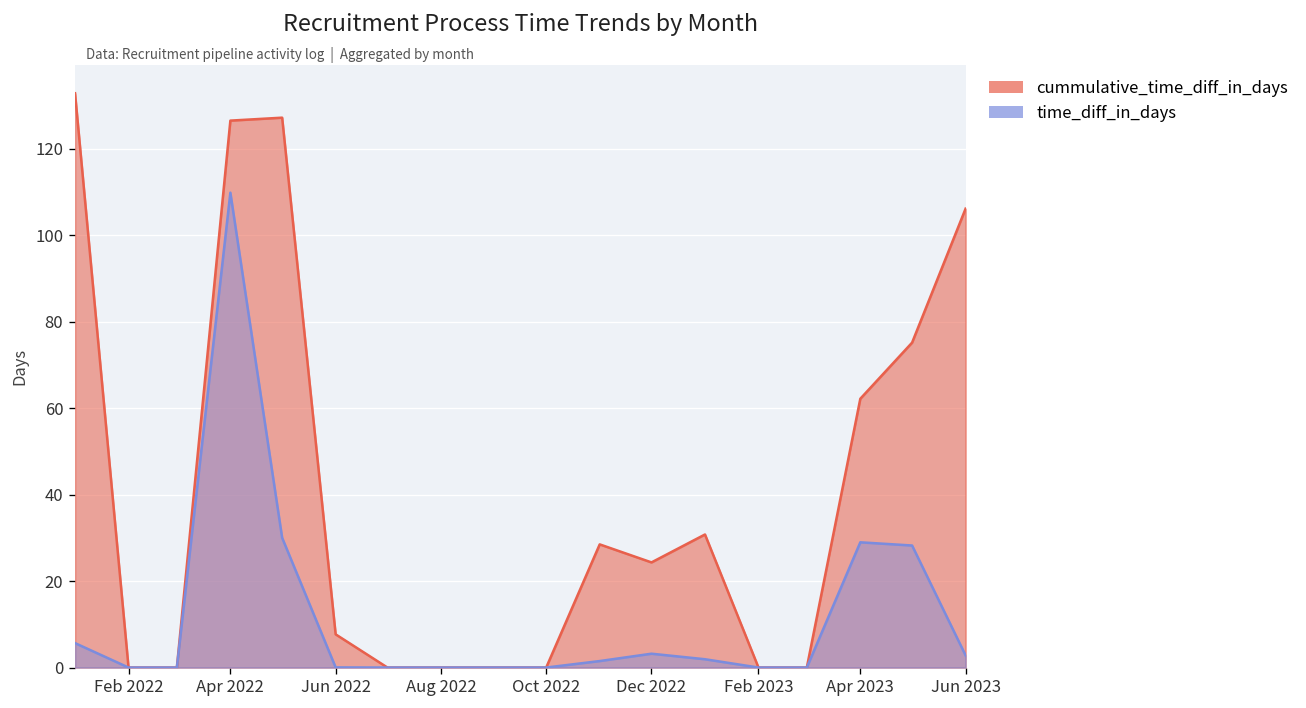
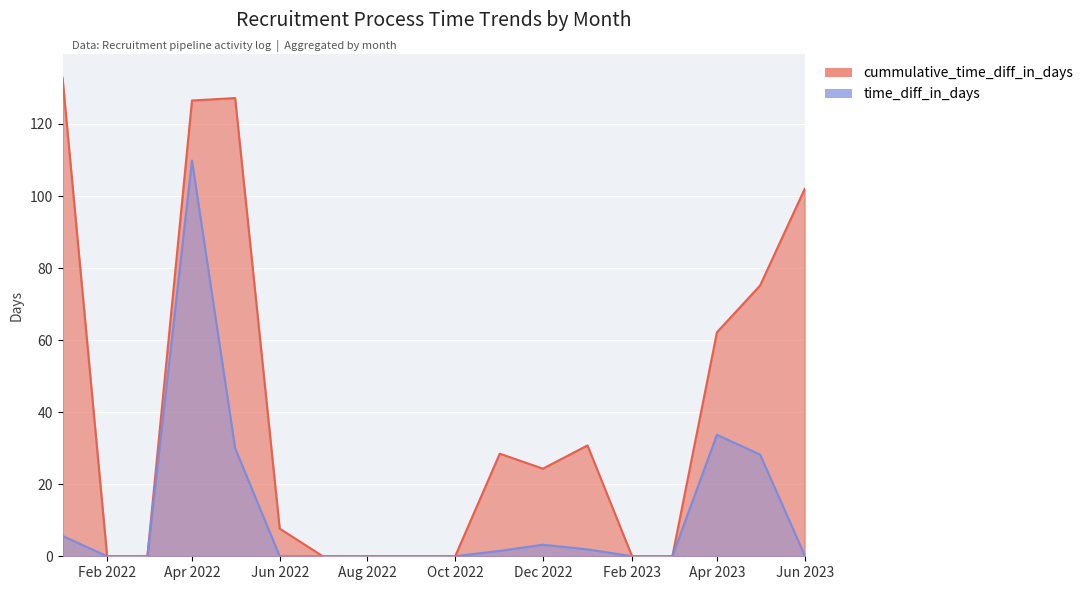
  {
    "cummulative_time_diff_in_days": {
      "Apr 2022": 127,
      "Jun 2022": 8,
      "Dec 2022": 24,
      "Apr 2023": 62,
-     "Jun 2023": 106
+     "Jun 2023": 102
    },
    "time_diff_in_days": {
      "Apr 2022": 110,
      "Jun 2022": 0,
      "Dec 2022": 3,
-     "Apr 2023": 29,
-     "Jun 2023": 3
+     "Apr 2023": 34,
+     "Jun 2023": 0
    }
  }
